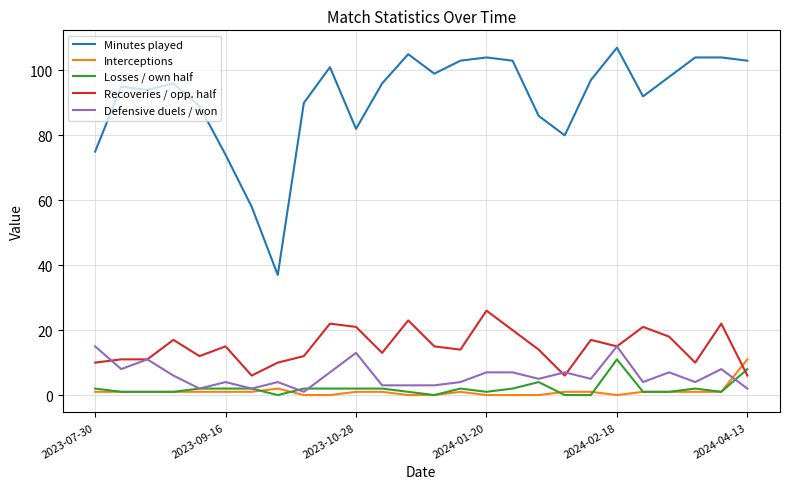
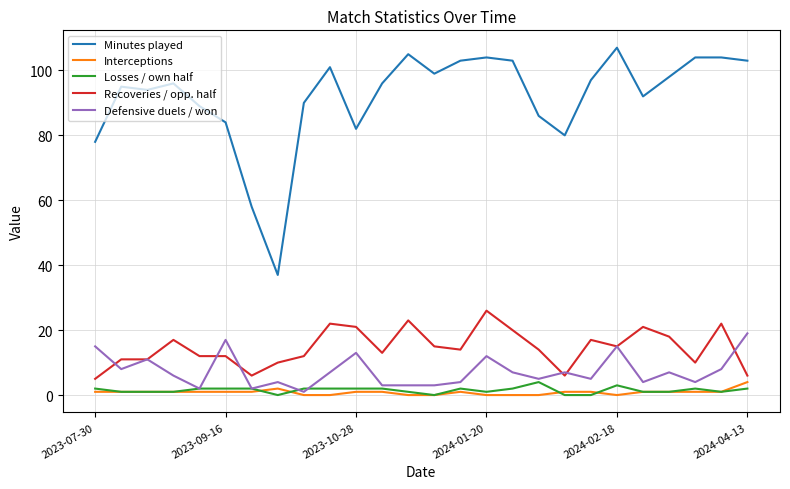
  {
    "Minutes played": {
-     "2023-07-30": 75,
-     "2023-09-16": 74,
+     "2023-07-30": 78,
+     "2023-09-16": 84,
      "2023-10-28": 82,
      "2024-01-20": 104,
      "2024-02-18": 107,
      "2024-04-13": 103
    },
    "Interceptions": {
      "2023-07-30": 1,
      "2023-09-16": 1,
      "2023-10-28": 1,
      "2024-01-20": 0,
      "2024-02-18": 0,
-     "2024-04-13": 11
+     "2024-04-13": 4
    },
    "Losses / own half": {
      "2023-07-30": 2,
      "2023-09-16": 2,
      "2023-10-28": 2,
      "2024-01-20": 1,
-     "2024-02-18": 11,
-     "2024-04-13": 8
+     "2024-02-18": 3,
+     "2024-04-13": 2
    },
    "Recoveries / opp. half": {
-     "2023-07-30": 10,
-     "2023-09-16": 15,
+     "2023-07-30": 5,
+     "2023-09-16": 12,
      "2023-10-28": 21,
      "2024-01-20": 26,
      "2024-04-13": 6
    },
    "Defensive duels / won": {
      "2023-07-30": 15,
-     "2023-09-16": 4,
+     "2023-09-16": 17,
      "2023-10-28": 13,
-     "2024-01-20": 7,
-     "2024-04-13": 2
+     "2024-01-20": 12,
+     "2024-04-13": 19
    }
  }
